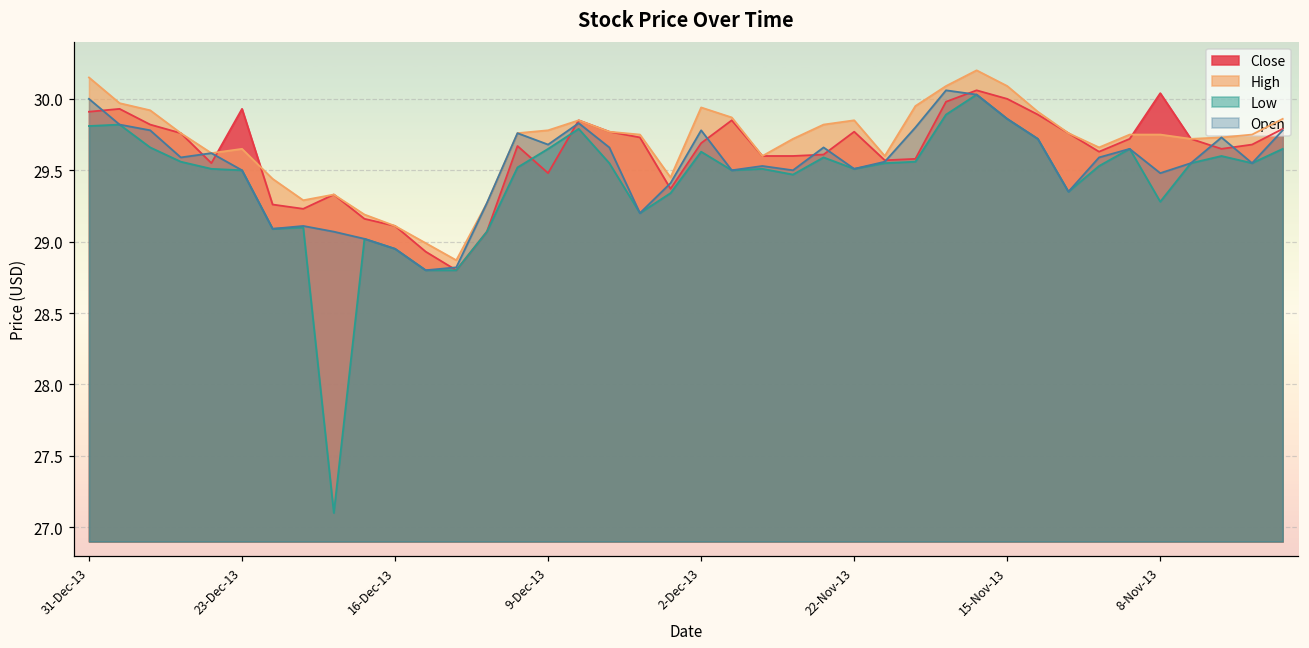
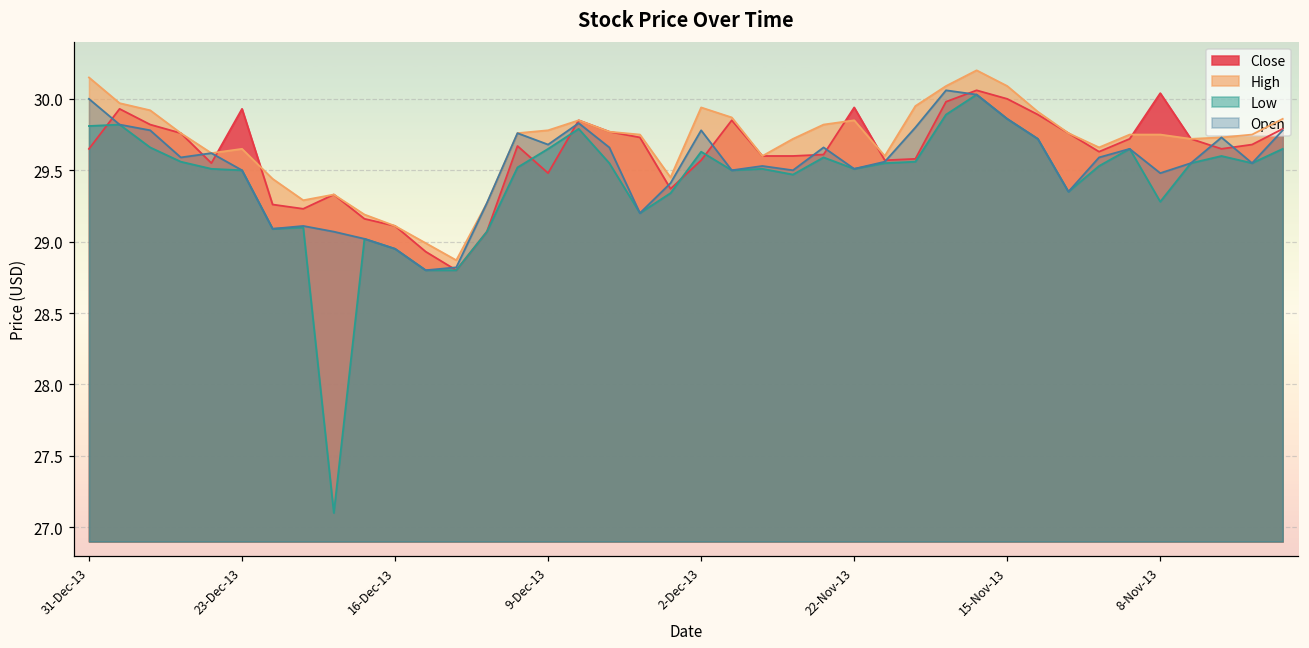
  {
    "Close": {
-     "31-Dec-13": 29.91,
+     "31-Dec-13": 29.65,
      "23-Dec-13": 29.93,
      "9-Dec-13": 29.48,
-     "2-Dec-13": 29.69,
-     "22-Nov-13": 29.77,
+     "2-Dec-13": 29.57,
+     "22-Nov-13": 29.94,
      "15-Nov-13": 30.00,
      "8-Nov-13": 30.04
    },
    "High": {
      "31-Dec-13": 30.15,
      "23-Dec-13": 29.65,
      "9-Dec-13": 29.78,
      "2-Dec-13": 29.94,
      "22-Nov-13": 29.85,
      "15-Nov-13": 30.09,
      "8-Nov-13": 29.75
    }
  }
